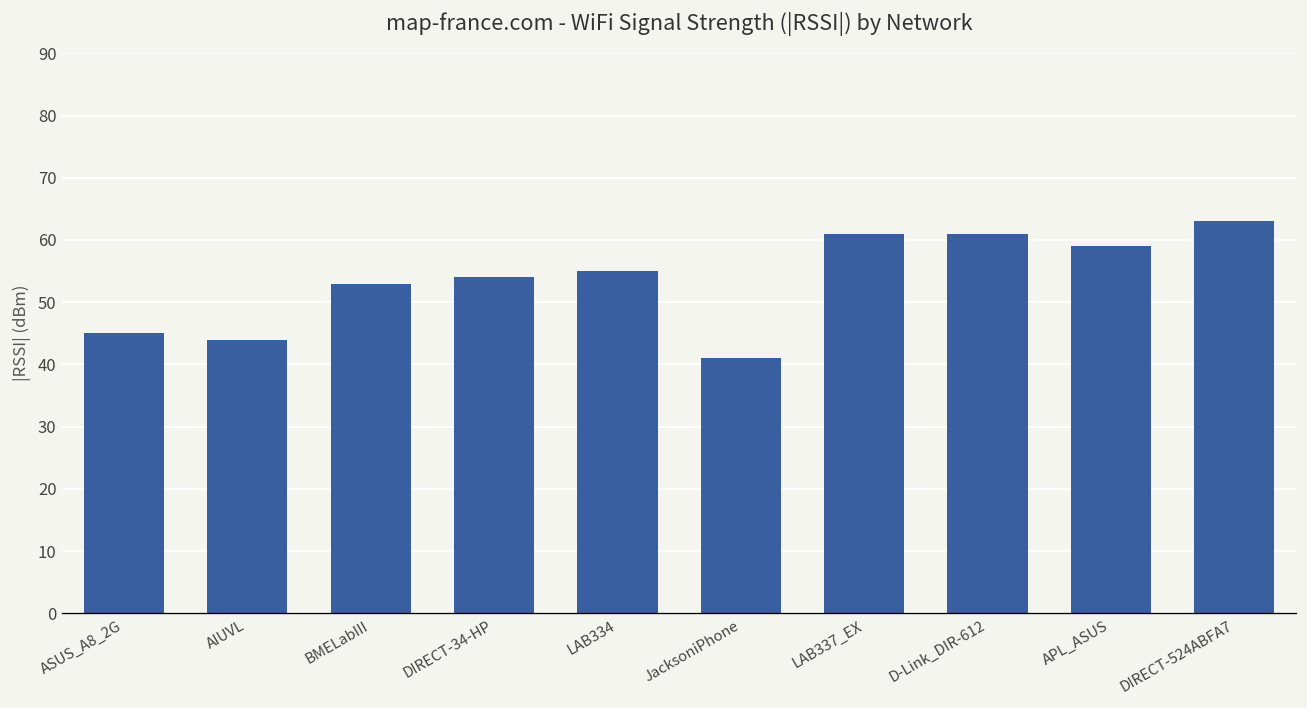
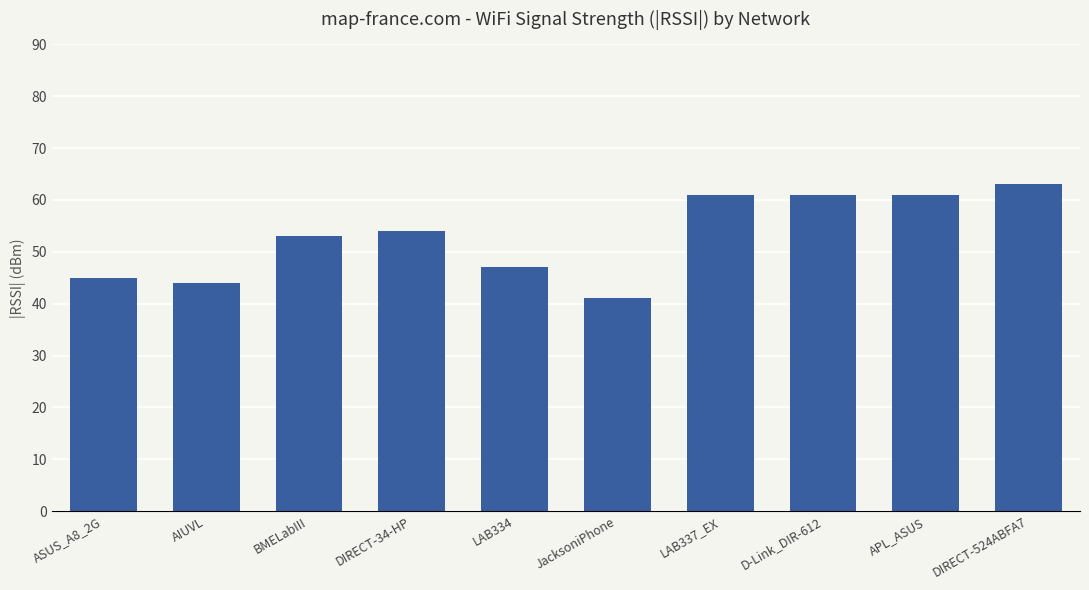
  {
    "ASUS_A8_2G": 45,
    "AIUVL": 44,
    "BMELabIII": 53,
    "DIRECT-34-HP": 54,
-   "LAB334": 55,
+   "LAB334": 47,
    "JacksoniPhone": 41,
    "LAB337_EX": 61,
    "D-Link_DIR-612": 61,
-   "APL_ASUS": 59,
+   "APL_ASUS": 61,
    "DIRECT-524ABFA7": 63
  }
